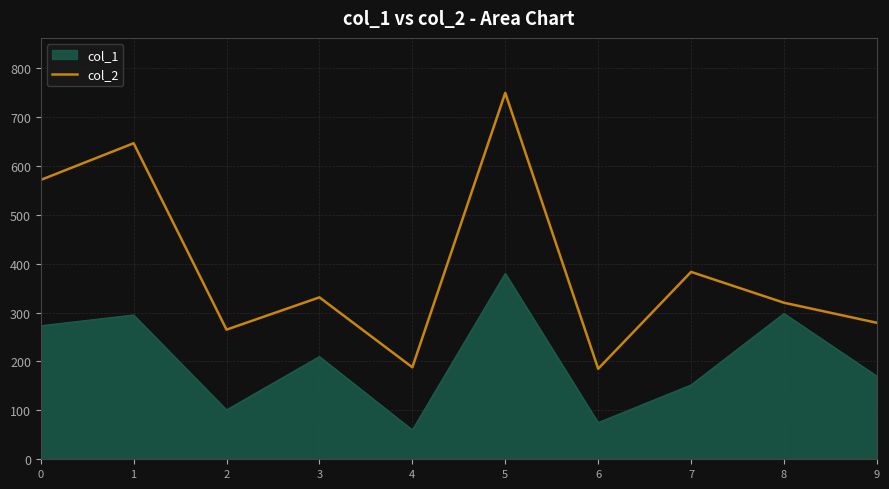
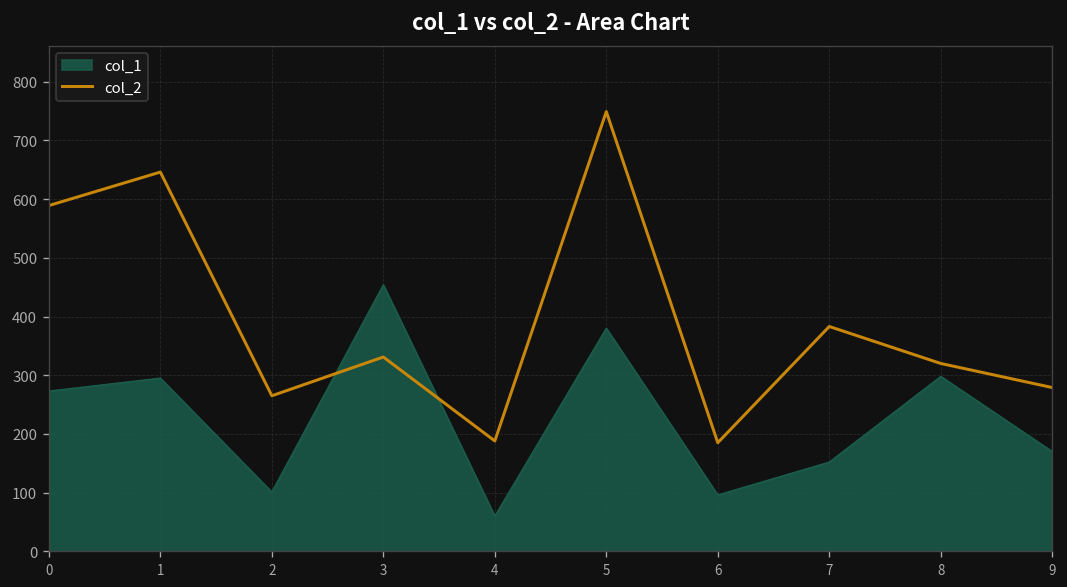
  {
    "col_1": {
      "0": 270,
      "1": 300,
      "2": 100,
-     "3": 210,
+     "3": 450,
      "4": 60,
      "5": 380,
-     "6": 80,
+     "6": 100,
      "7": 150,
      "8": 300,
      "9": 170
    },
    "col_2": {
-     "0": 570,
+     "0": 590,
      "1": 650,
      "2": 270,
      "3": 330,
      "4": 190,
      "5": 750,
      "6": 190,
      "7": 380,
      "8": 320,
      "9": 280
    }
  }
